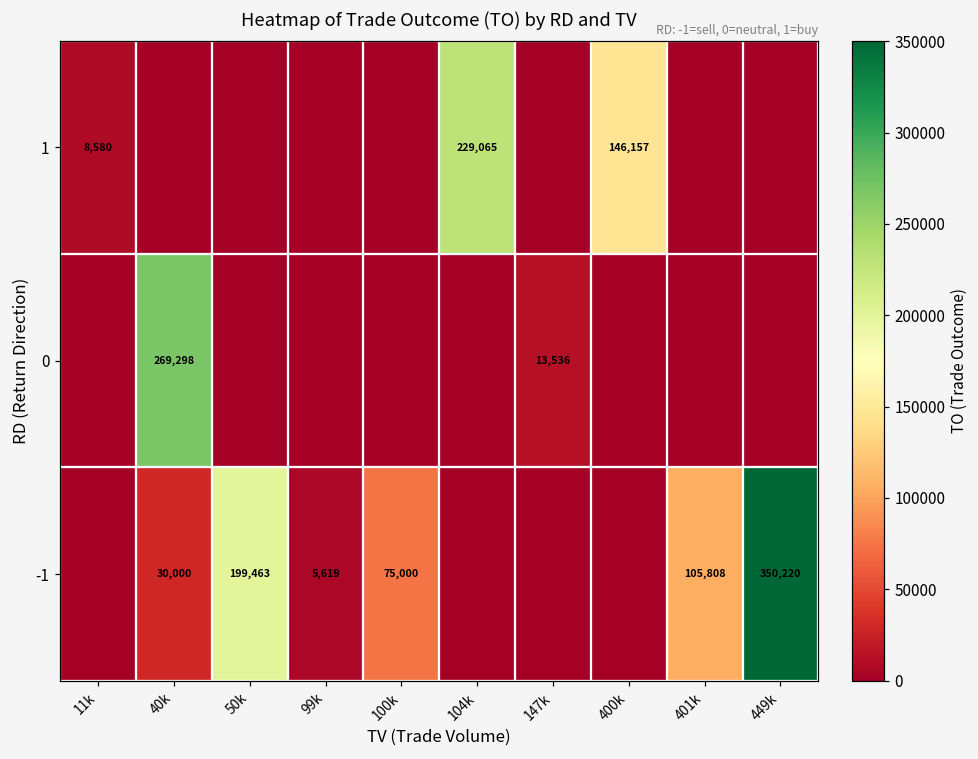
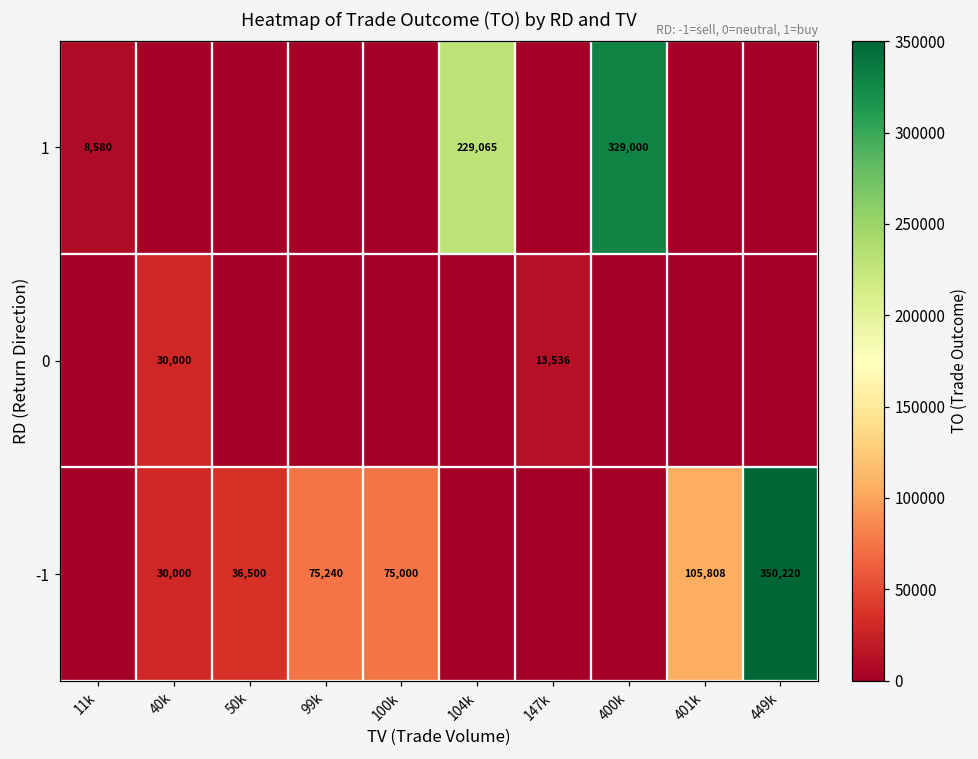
  {
    "1": {
      "11k": "8,580",
      "104k": "229,065",
-     "400k": "146,157"
+     "400k": "329,000"
    },
    "0": {
-     "40k": "269,298",
+     "40k": "30,000",
      "147k": "13,536"
    },
    "-1": {
      "40k": "30,000",
-     "50k": "199,463",
-     "99k": "5,619",
+     "50k": "36,500",
+     "99k": "75,240",
      "100k": "75,000",
      "401k": "105,808",
      "449k": "350,220"
    }
  }
